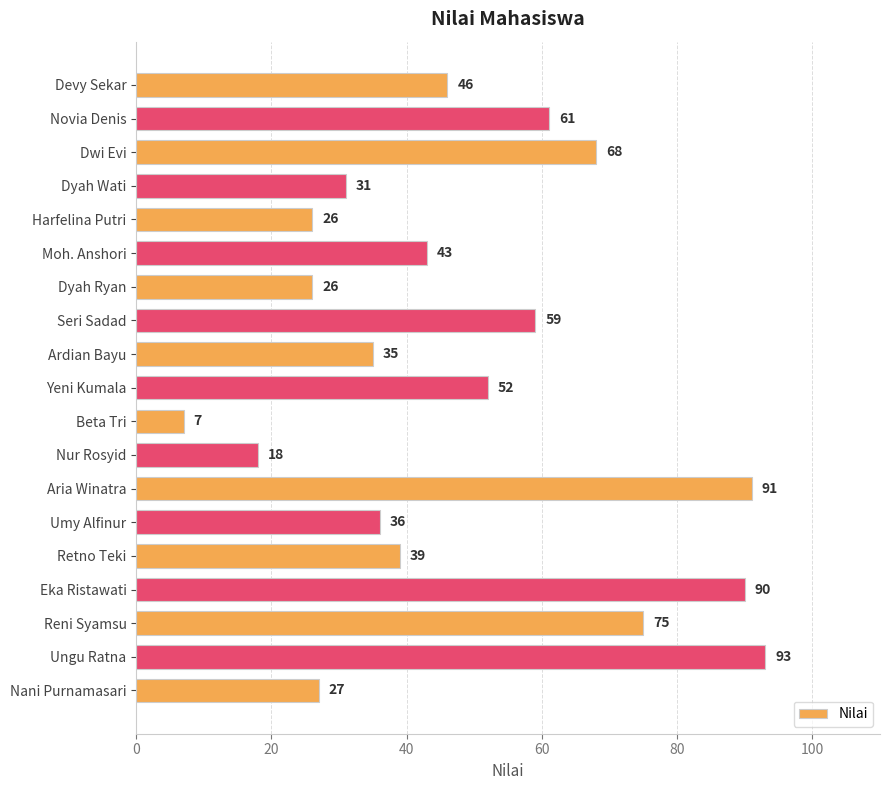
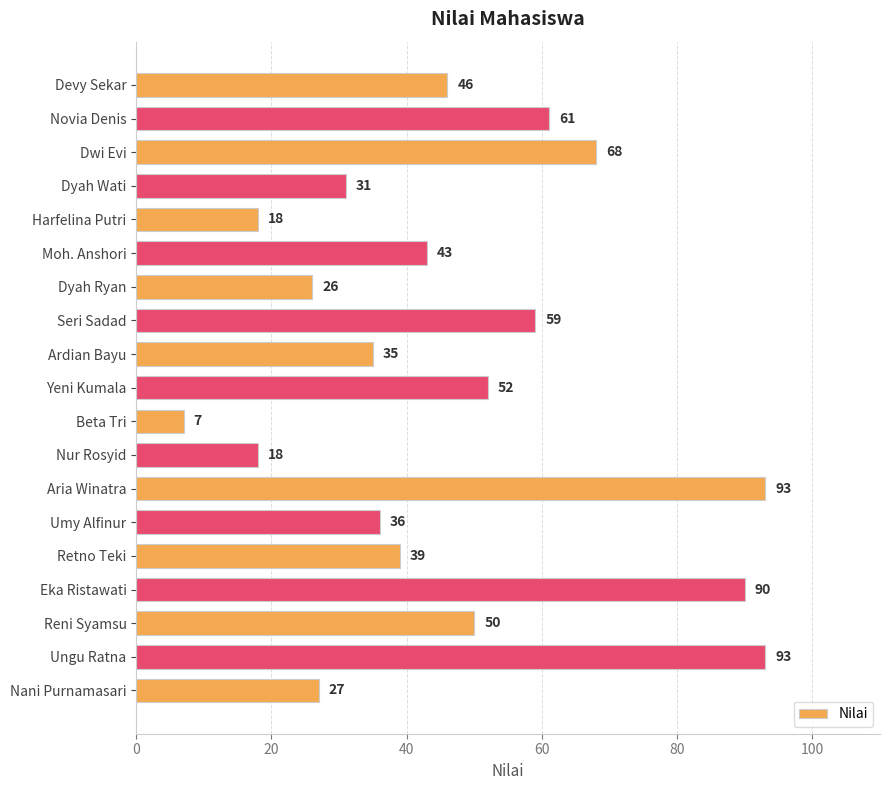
  {
    "Devy Sekar": 46,
    "Novia Denis": 61,
    "Dwi Evi": 68,
    "Dyah Wati": 31,
-   "Harfelina Putri": 26,
+   "Harfelina Putri": 18,
    "Moh. Anshori": 43,
    "Dyah Ryan": 26,
    "Seri Sadad": 59,
    "Ardian Bayu": 35,
    "Yeni Kumala": 52,
    "Beta Tri": 7,
    "Nur Rosyid": 18,
-   "Aria Winatra": 91,
+   "Aria Winatra": 93,
    "Umy Alfinur": 36,
    "Retno Teki": 39,
    "Eka Ristawati": 90,
-   "Reni Syamsu": 75,
+   "Reni Syamsu": 50,
    "Ungu Ratna": 93,
    "Nani Purnamasari": 27
  }
